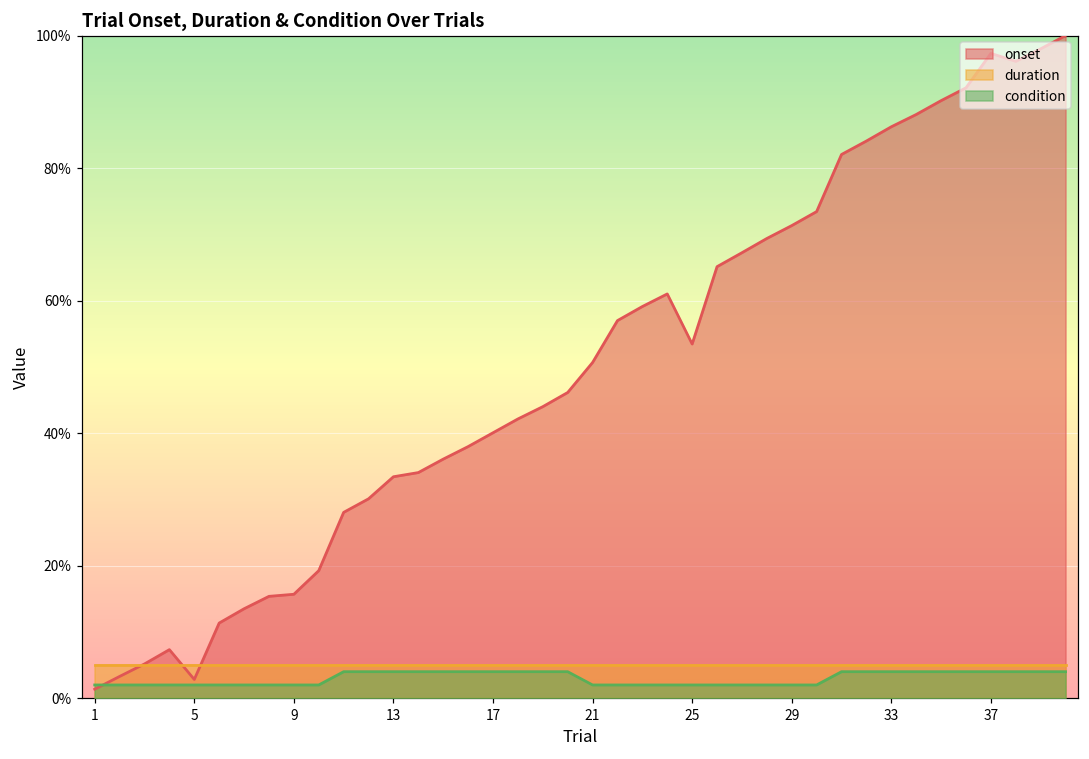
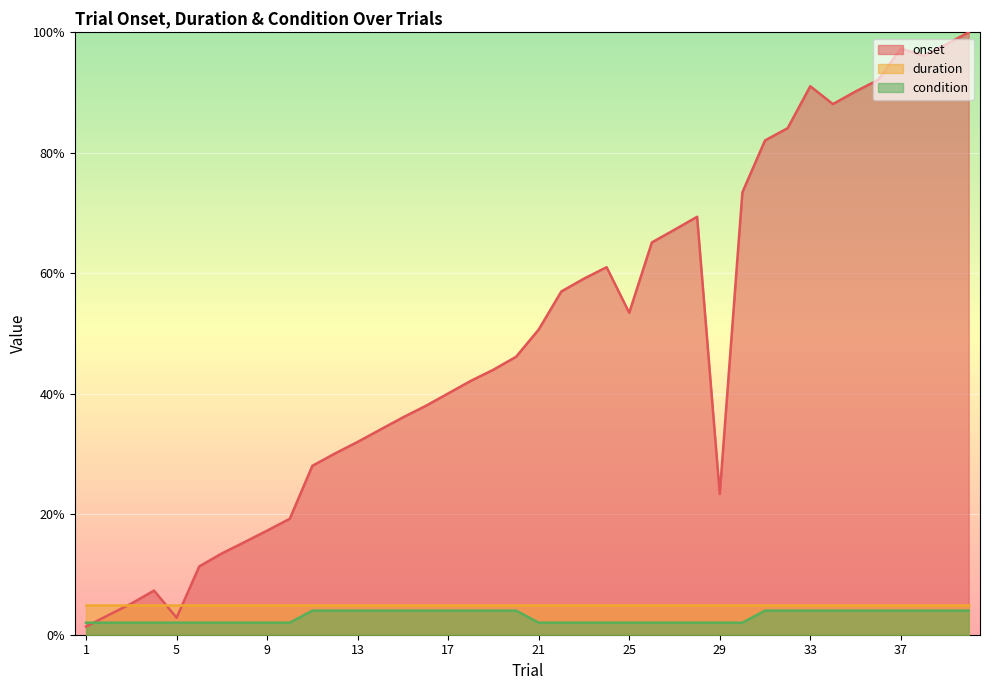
  {
    "onset": {
      "1": "1%",
      "5": "3%",
-     "9": "16%",
-     "13": "33%",
+     "9": "17%",
+     "13": "32%",
      "17": "40%",
      "21": "51%",
      "25": "53%",
-     "29": "71%",
-     "33": "86%"
+     "29": "23%",
+     "33": "91%"
    },
    "duration": {
      "1": "5%",
      "5": "5%",
      "9": "5%",
      "13": "5%",
      "17": "5%",
      "21": "5%",
      "25": "5%",
      "29": "5%",
      "33": "5%",
      "37": "5%"
    },
    "condition": {
      "1": "2%",
      "5": "2%",
      "9": "2%",
      "13": "4%",
      "17": "4%",
      "21": "2%",
      "25": "2%",
      "29": "2%",
      "33": "4%",
      "37": "4%"
    }
  }
